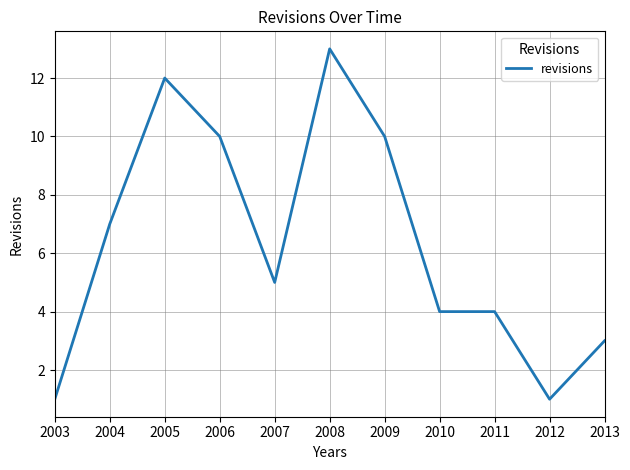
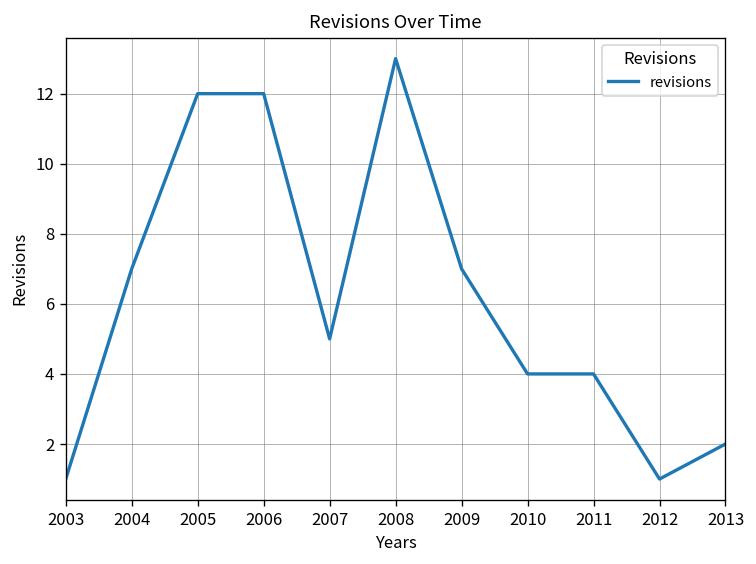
  {
    "2003": 1,
    "2004": 7,
    "2005": 12,
-   "2006": 10,
+   "2006": 12,
    "2007": 5,
    "2008": 13,
-   "2009": 10,
+   "2009": 7,
    "2010": 4,
    "2011": 4,
    "2012": 1,
-   "2013": 3
+   "2013": 2
  }
